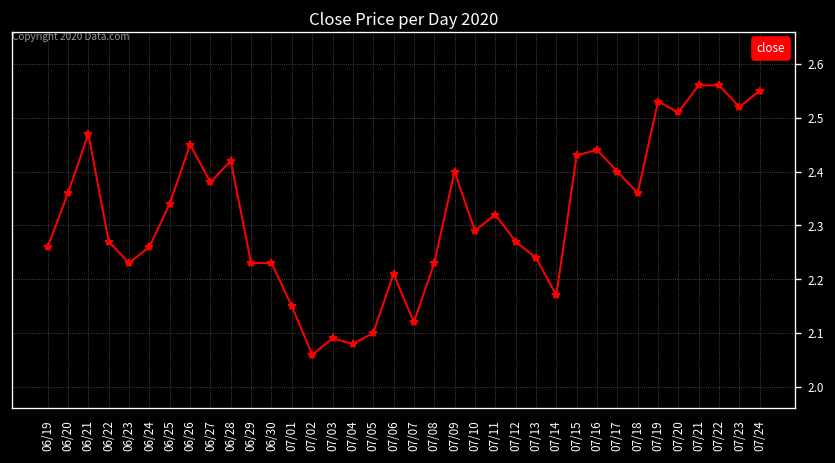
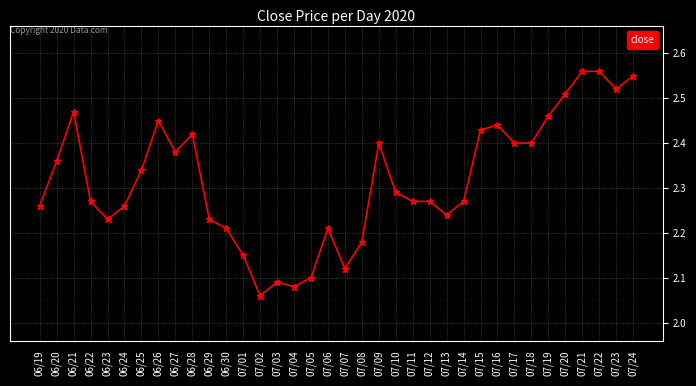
  {
    "06/19": 2.26,
    "06/20": 2.36,
    "06/21": 2.47,
    "06/22": 2.27,
    "06/23": 2.23,
    "06/24": 2.26,
    "06/25": 2.34,
    "06/26": 2.45,
    "06/27": 2.38,
    "06/28": 2.42,
    "06/29": 2.23,
-   "06/30": 2.23,
+   "06/30": 2.21,
    "07/01": 2.15,
    "07/02": 2.06,
    "07/03": 2.09,
    "07/04": 2.08,
    "07/05": 2.10,
    "07/06": 2.21,
    "07/07": 2.12,
-   "07/08": 2.23,
+   "07/08": 2.18,
    "07/09": 2.40,
    "07/10": 2.29,
-   "07/11": 2.32,
+   "07/11": 2.27,
    "07/12": 2.27,
    "07/13": 2.24,
-   "07/14": 2.17,
+   "07/14": 2.27,
    "07/15": 2.43,
    "07/16": 2.44,
    "07/17": 2.40,
-   "07/18": 2.36,
-   "07/19": 2.53,
+   "07/18": 2.40,
+   "07/19": 2.46,
    "07/20": 2.51,
    "07/21": 2.56,
    "07/22": 2.56,
    "07/23": 2.52,
    "07/24": 2.55
  }
